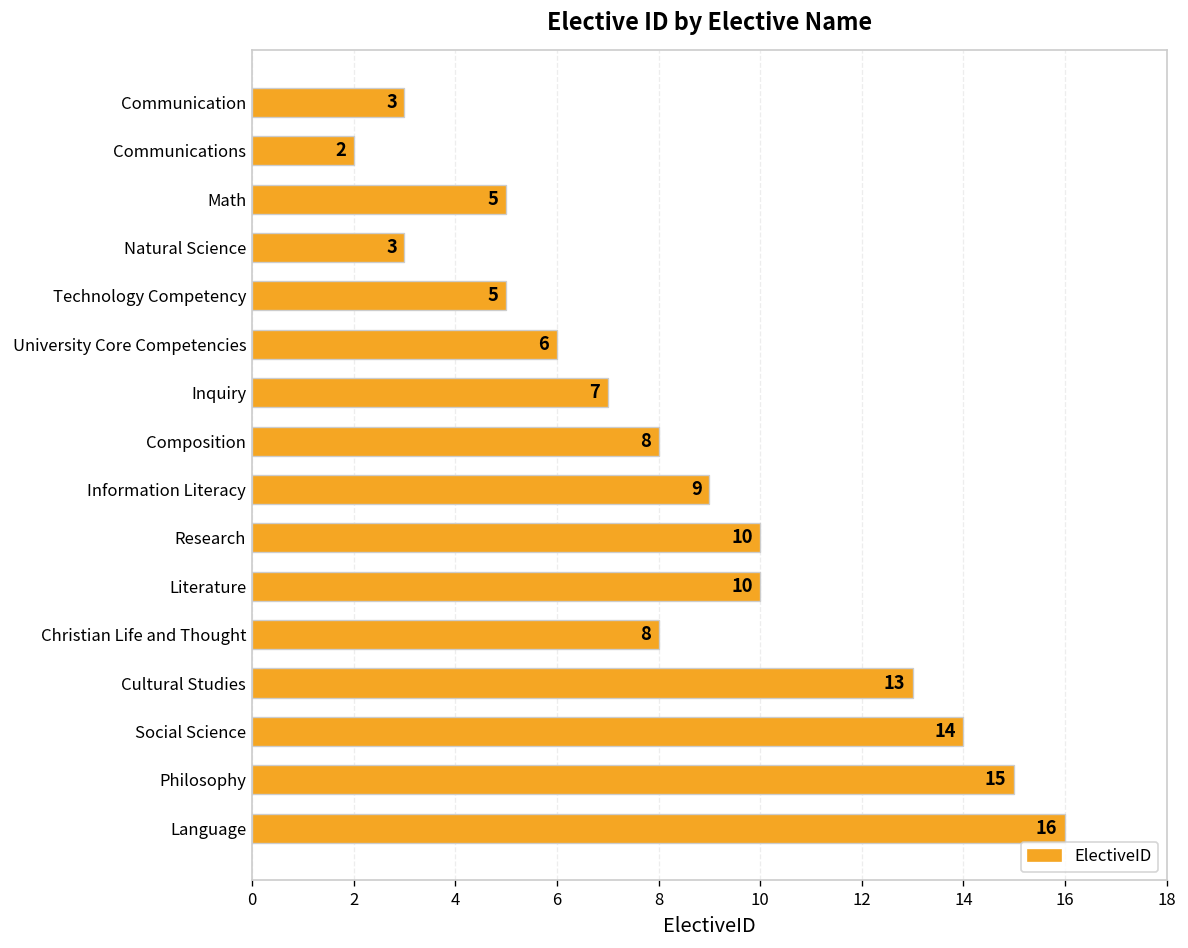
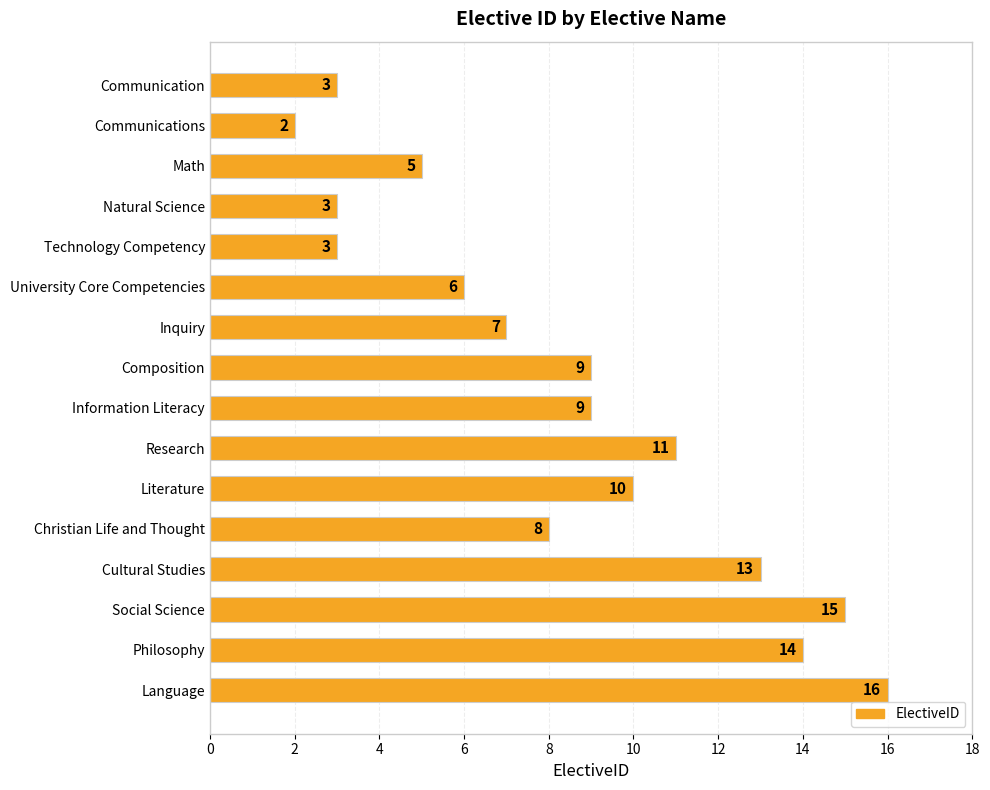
  {
    "Communication": 3,
    "Communications": 2,
    "Math": 5,
    "Natural Science": 3,
-   "Technology Competency": 5,
+   "Technology Competency": 3,
    "University Core Competencies": 6,
    "Inquiry": 7,
-   "Composition": 8,
+   "Composition": 9,
    "Information Literacy": 9,
-   "Research": 10,
+   "Research": 11,
    "Literature": 10,
    "Christian Life and Thought": 8,
    "Cultural Studies": 13,
-   "Social Science": 14,
-   "Philosophy": 15,
+   "Social Science": 15,
+   "Philosophy": 14,
    "Language": 16
  }
